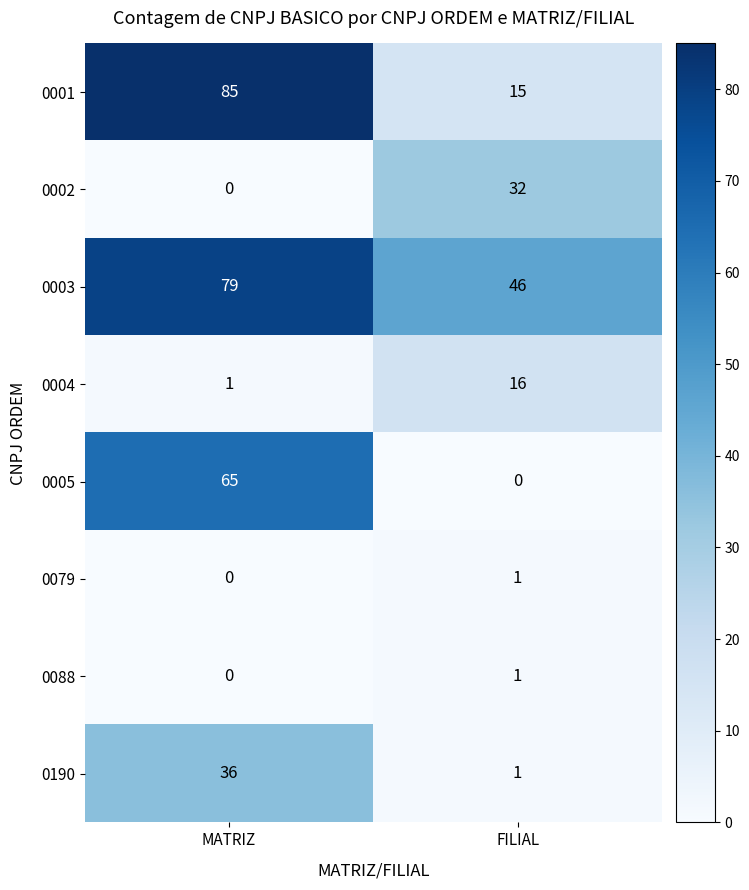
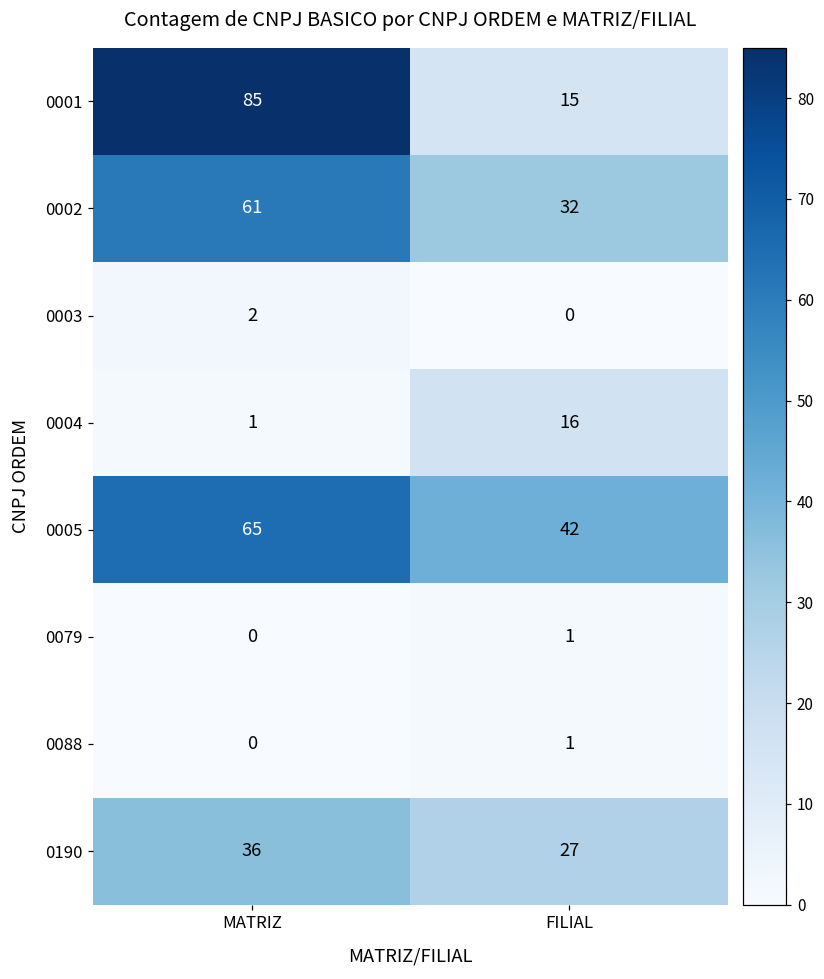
  {
    "0001": {
      "MATRIZ": 85,
      "FILIAL": 15
    },
    "0002": {
-     "MATRIZ": 0,
+     "MATRIZ": 61,
      "FILIAL": 32
    },
    "0003": {
-     "MATRIZ": 79,
-     "FILIAL": 46
+     "MATRIZ": 2,
+     "FILIAL": 0
    },
    "0004": {
      "MATRIZ": 1,
      "FILIAL": 16
    },
    "0005": {
      "MATRIZ": 65,
-     "FILIAL": 0
+     "FILIAL": 42
    },
    "0079": {
      "MATRIZ": 0,
      "FILIAL": 1
    },
    "0088": {
      "MATRIZ": 0,
      "FILIAL": 1
    },
    "0190": {
      "MATRIZ": 36,
-     "FILIAL": 1
+     "FILIAL": 27
    }
  }
